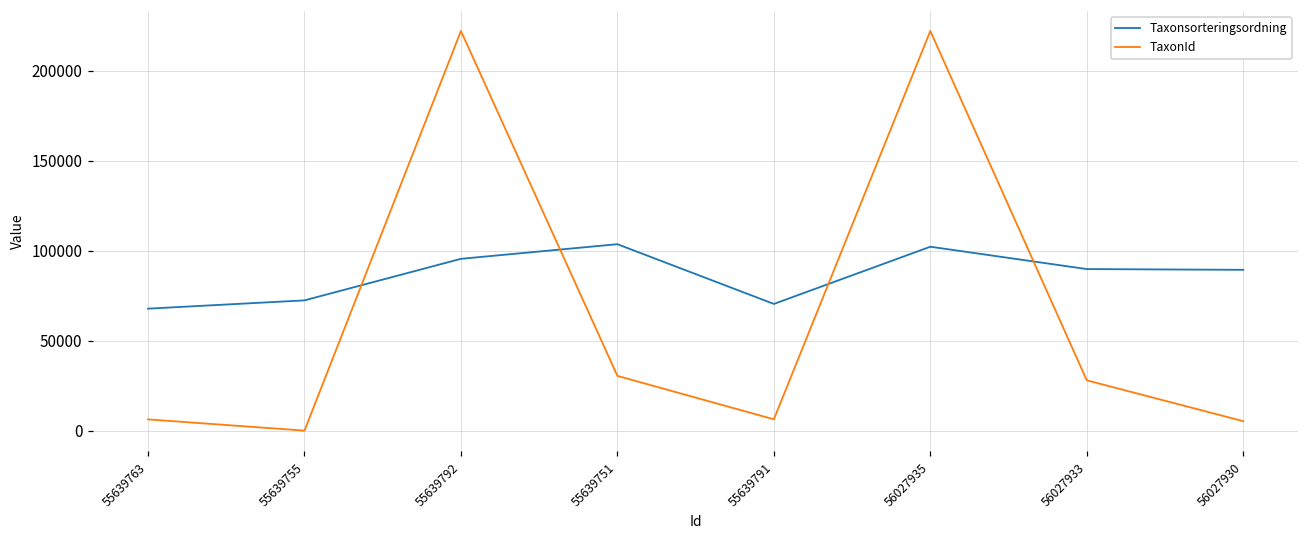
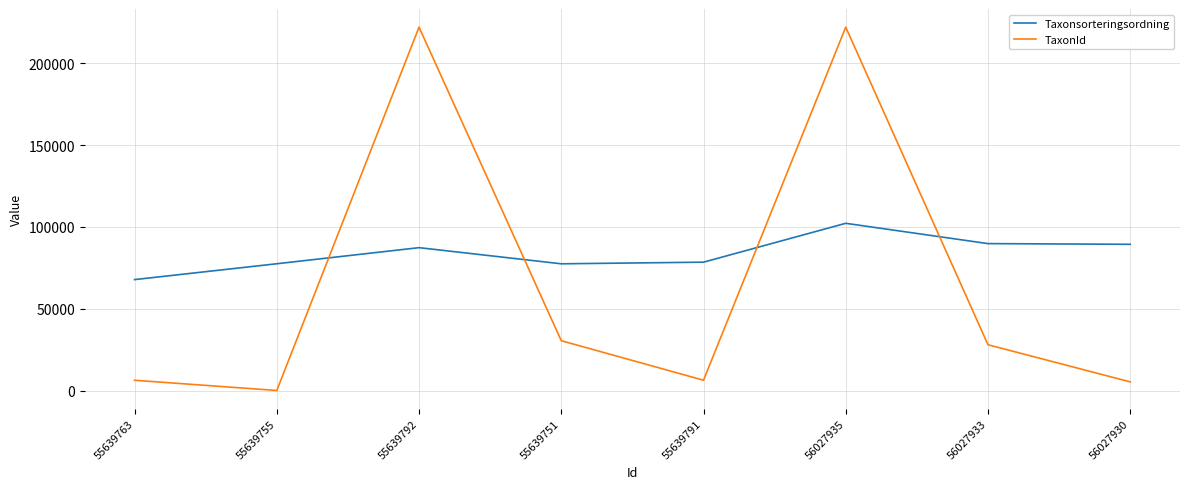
  {
    "Taxonsorteringsordning": {
      "55639763": 68000,
-     "55639755": 72000,
-     "55639792": 96000,
-     "55639751": 104000,
-     "55639791": 70000,
+     "55639755": 78000,
+     "55639792": 87000,
+     "55639751": 78000,
+     "55639791": 79000,
      "56027935": 102000,
      "56027933": 90000,
      "56027930": 89000
    },
    "TaxonId": {
      "55639763": 6000,
      "55639755": 0,
      "55639792": 222000,
      "55639751": 31000,
      "55639791": 6000,
      "56027935": 222000,
      "56027933": 28000,
      "56027930": 5000
    }
  }
